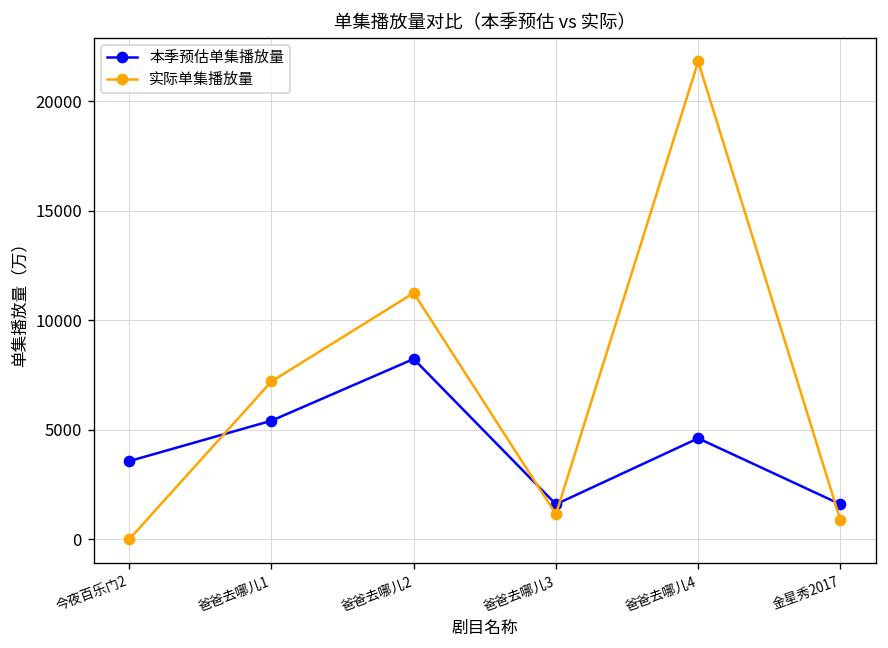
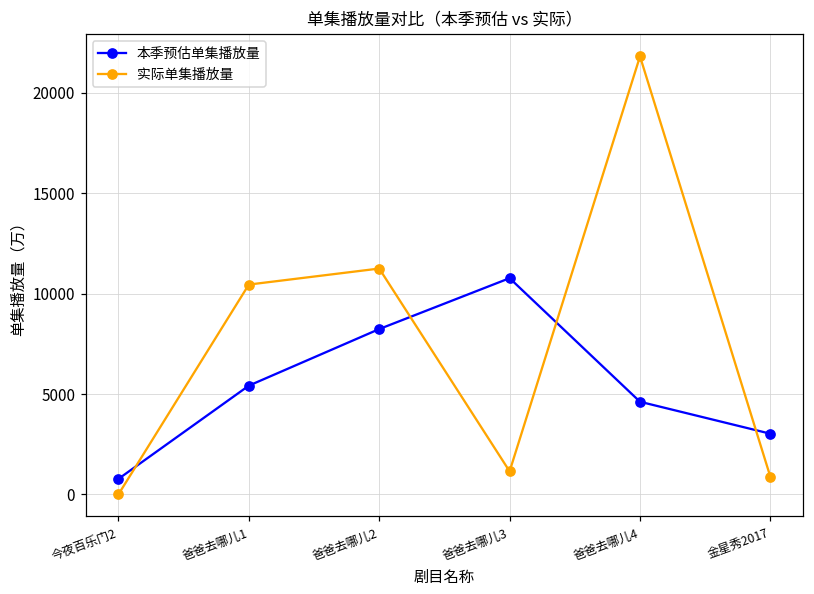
  {
    "本季预估单集播放量": {
-     "今夜百乐门2": 3600,
+     "今夜百乐门2": 800,
      "爸爸去哪儿1": 5400,
      "爸爸去哪儿2": 8200,
-     "爸爸去哪儿3": 1600,
+     "爸爸去哪儿3": 10800,
      "爸爸去哪儿4": 4600,
-     "金星秀2017": 1600
+     "金星秀2017": 3000
    },
    "实际单集播放量": {
      "今夜百乐门2": 0,
-     "爸爸去哪儿1": 7200,
+     "爸爸去哪儿1": 10500,
      "爸爸去哪儿2": 11300,
      "爸爸去哪儿3": 1100,
      "爸爸去哪儿4": 21800,
      "金星秀2017": 900
    }
  }
